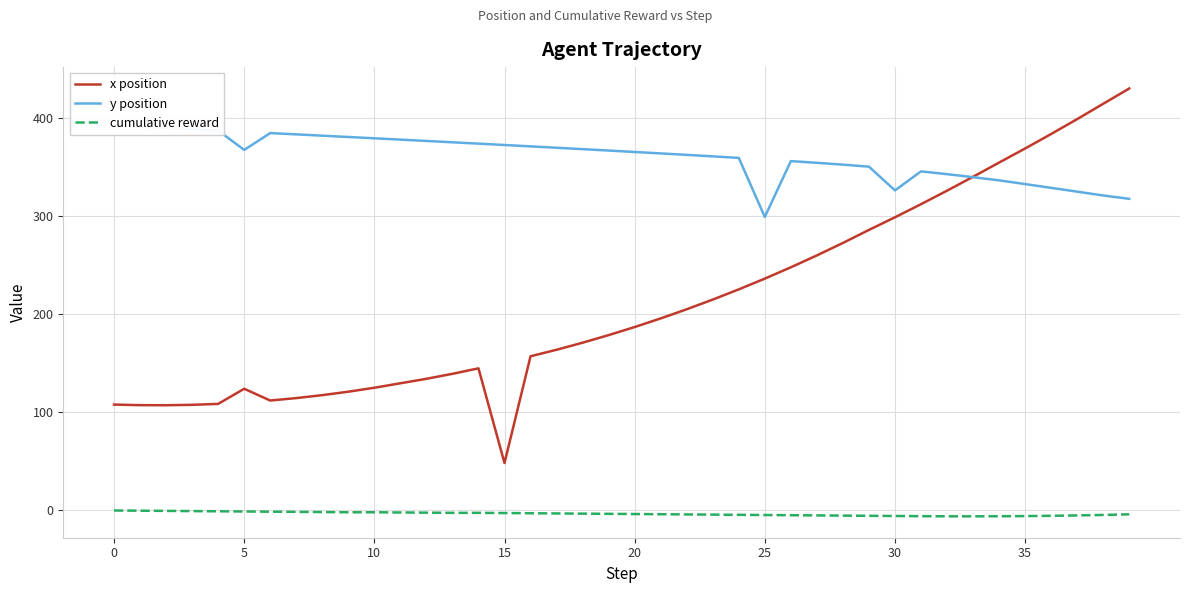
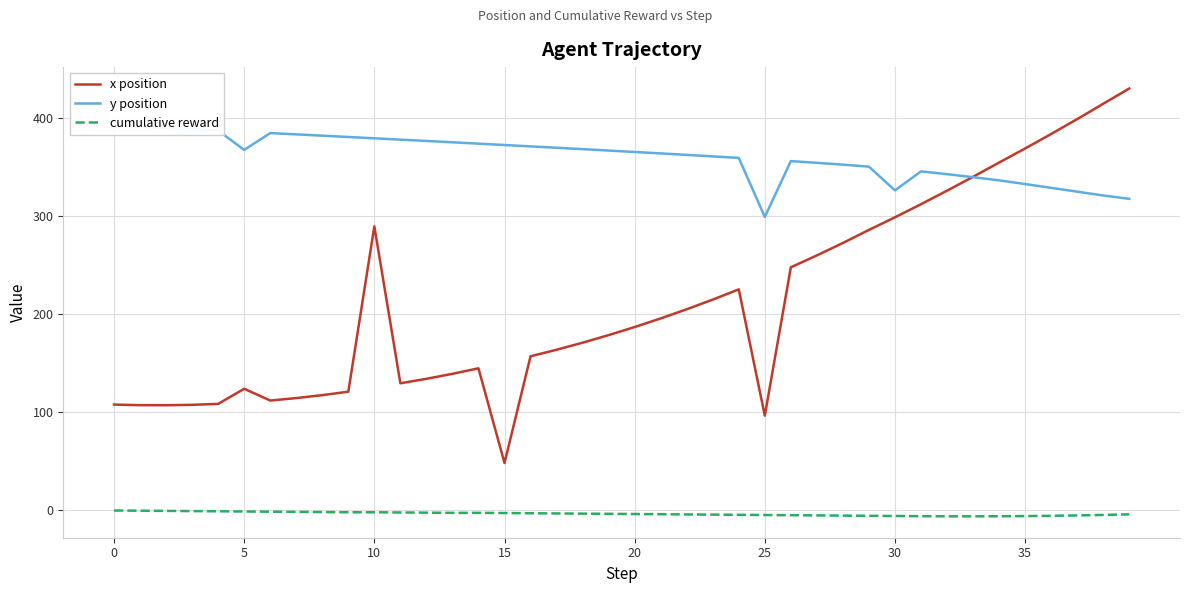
  {
    "x position": {
      "0": 110,
      "5": 120,
-     "10": 120,
+     "10": 290,
      "15": 50,
      "20": 190,
-     "25": 240,
+     "25": 100,
      "30": 300,
      "35": 370
    },
    "y position": {
      "5": 370,
      "10": 380,
      "15": 370,
      "20": 370,
      "25": 300,
      "30": 330,
      "35": 330
    },
    "cumulative reward": {
      "0": 0,
      "5": 0,
      "10": 0,
      "15": 0,
      "20": 0,
      "25": 0,
      "30": -10,
      "35": -10
    }
  }
